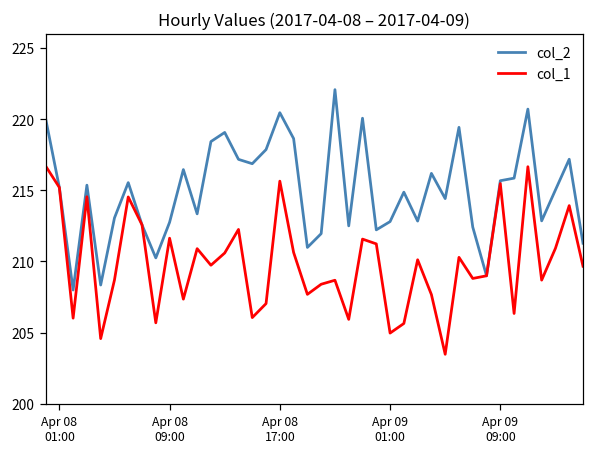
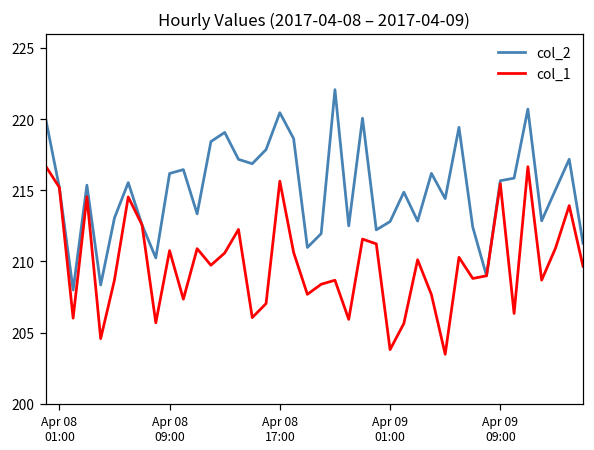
  {
    "col_2": {
-     "Apr 08 09:00": 212.8,
+     "Apr 08 09:00": 216.2,
      "Apr 08 17:00": 220.5,
      "Apr 09 01:00": 212.8,
      "Apr 09 09:00": 215.7
    },
    "col_1": {
-     "Apr 08 09:00": 211.6,
+     "Apr 08 09:00": 210.8,
      "Apr 08 17:00": 215.6,
-     "Apr 09 01:00": 205.0,
+     "Apr 09 01:00": 203.8,
      "Apr 09 09:00": 215.5
    }
  }
